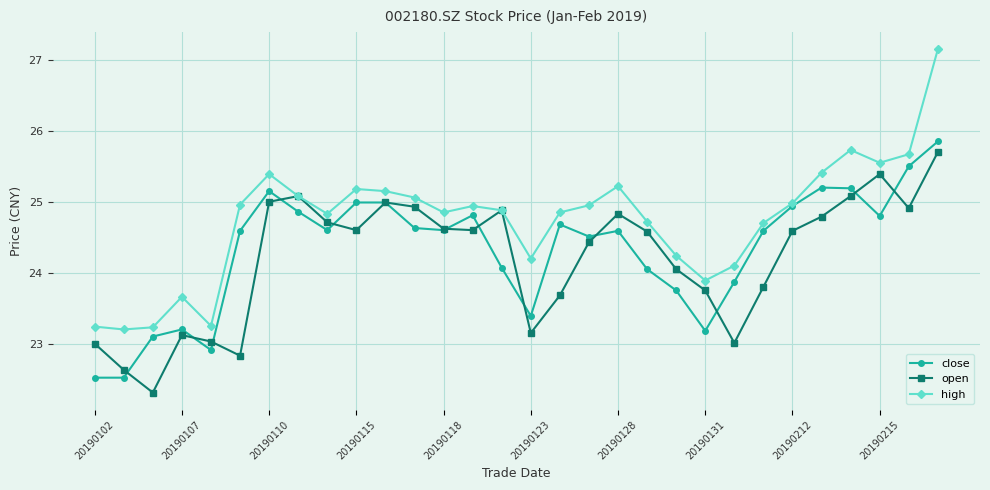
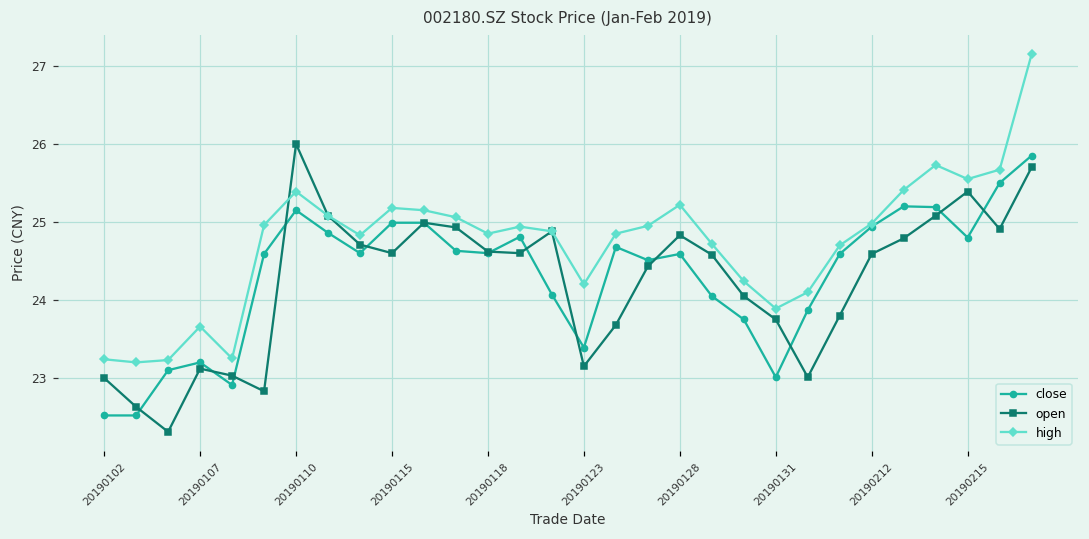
  {
    "close": {
      "20190102": 22.5,
      "20190107": 23.2,
      "20190110": 25.2,
      "20190115": 25.0,
      "20190123": 23.4,
      "20190128": 24.6,
-     "20190131": 23.2,
+     "20190131": 23.0,
      "20190212": 24.9,
      "20190215": 24.8
    },
    "open": {
      "20190102": 23,
      "20190107": 23.1,
-     "20190110": 25,
+     "20190110": 26,
      "20190115": 24.6,
      "20190123": 23.2,
      "20190128": 24.8,
      "20190131": 23.8,
      "20190212": 24.6,
      "20190215": 25.4
    },
    "high": {
      "20190102": 23.2,
      "20190107": 23.7,
      "20190110": 25.4,
      "20190115": 25.2,
      "20190118": 24.9,
      "20190123": 24.2,
      "20190128": 25.2,
      "20190131": 23.9,
      "20190212": 25.0,
      "20190215": 25.6
    }
  }
